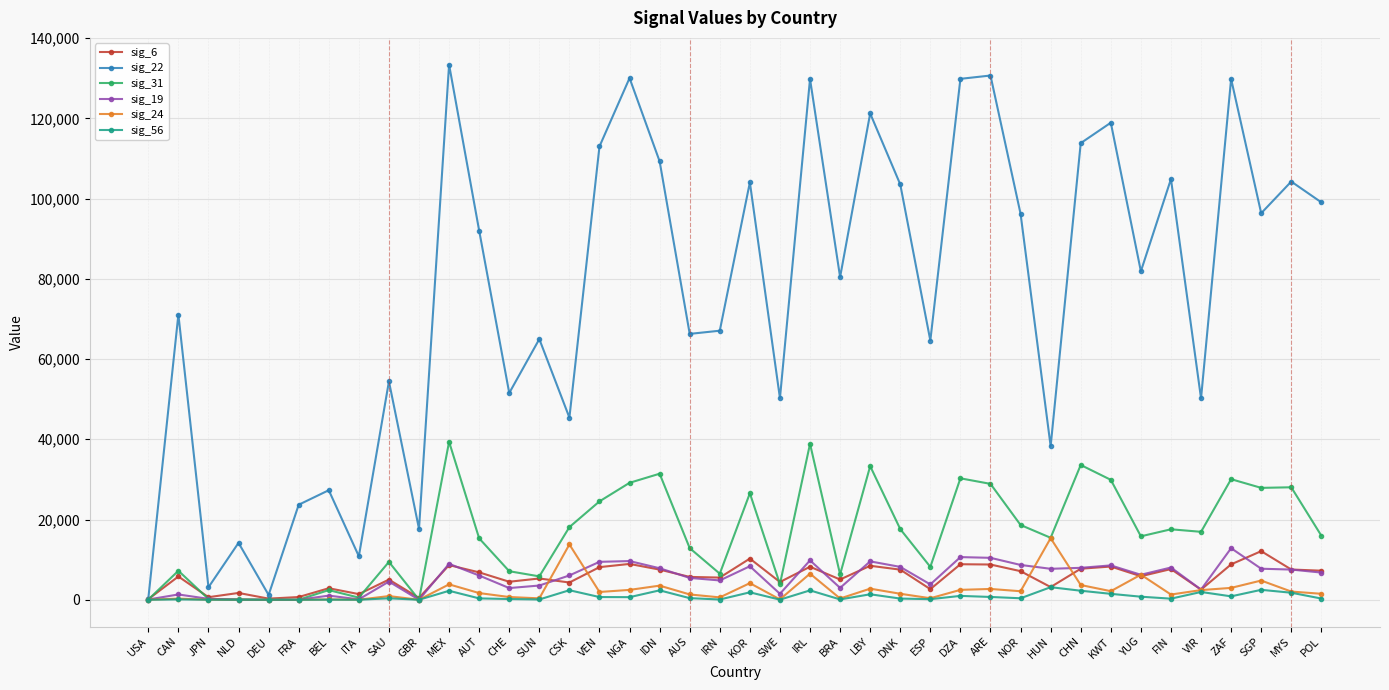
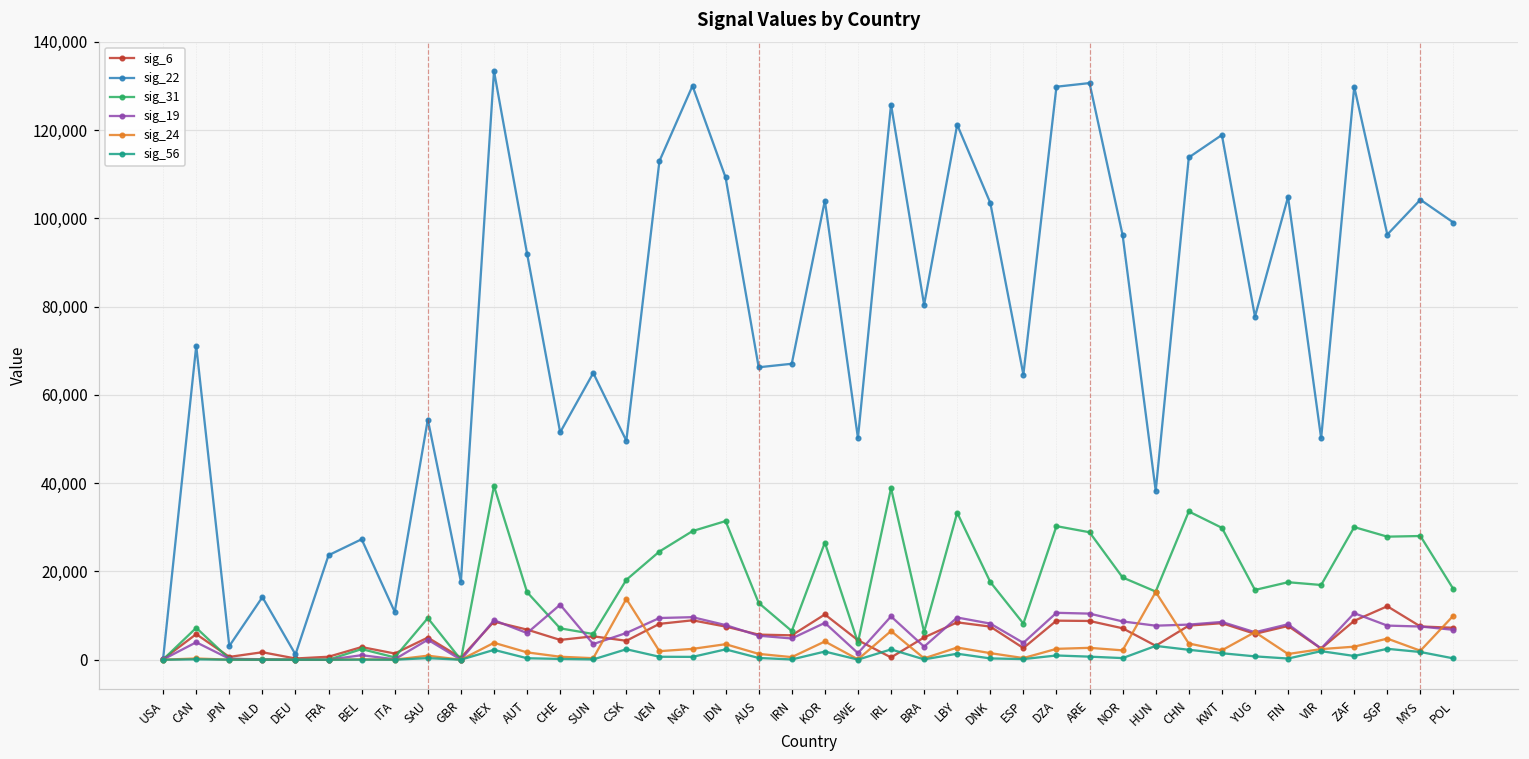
  {
    "sig_6": {
      "CAN": "6,000",
      "NLD": "2,000",
      "FRA": "1,000",
      "ITA": "1,000",
      "AUT": "7,000",
      "CHE": "4,000",
      "CSK": "4,000",
      "VEN": "8,000",
      "NGA": "9,000",
      "IRN": "6,000",
      "KOR": "10,000",
-     "IRL": "8,000",
+     "IRL": "1,000",
      "BRA": "5,000",
      "LBY": "8,000",
      "DNK": "8,000",
      "ESP": "3,000",
      "DZA": "9,000",
      "ARE": "9,000",
      "NOR": "7,000",
      "ZAF": "9,000",
      "SGP": "12,000"
    },
    "sig_22": {
      "CAN": "71,000",
      "JPN": "3,000",
      "NLD": "14,000",
      "DEU": "1,000",
      "FRA": "24,000",
      "BEL": "27,000",
      "ITA": "11,000",
      "SAU": "54,000",
      "GBR": "18,000",
      "MEX": "133,000",
      "AUT": "92,000",
      "CHE": "52,000",
      "SUN": "65,000",
-     "CSK": "45,000",
+     "CSK": "50,000",
      "VEN": "113,000",
      "NGA": "130,000",
      "IDN": "109,000",
      "AUS": "66,000",
      "IRN": "67,000",
      "KOR": "104,000",
      "SWE": "50,000",
-     "IRL": "130,000",
+     "IRL": "126,000",
      "BRA": "80,000",
      "LBY": "121,000",
      "DNK": "104,000",
      "ESP": "65,000",
      "DZA": "130,000",
      "ARE": "131,000",
      "NOR": "96,000",
      "HUN": "38,000",
      "CHN": "114,000",
      "KWT": "119,000",
-     "YUG": "82,000",
+     "YUG": "78,000",
      "FIN": "105,000",
      "VIR": "50,000",
      "ZAF": "130,000",
      "SGP": "96,000",
      "MYS": "104,000",
      "POL": "99,000"
    },
    "sig_19": {
-     "CAN": "1,000",
+     "CAN": "4,000",
      "BEL": "1,000",
      "AUT": "6,000",
-     "CHE": "3,000",
+     "CHE": "12,000",
      "SUN": "4,000",
      "CSK": "6,000",
      "VEN": "9,000",
      "NGA": "10,000",
      "IRN": "5,000",
      "KOR": "8,000",
      "SWE": "1,000",
      "IRL": "10,000",
      "BRA": "3,000",
      "LBY": "10,000",
      "DNK": "8,000",
      "ESP": "4,000",
      "DZA": "11,000",
      "ARE": "10,000",
      "NOR": "9,000",
      "HUN": "8,000",
-     "ZAF": "13,000",
+     "ZAF": "11,000",
      "SGP": "8,000"
    },
    "sig_24": {
      "MEX": "4,000",
      "AUT": "2,000",
      "CSK": "14,000",
      "VEN": "2,000",
      "NGA": "2,000",
      "IDN": "4,000",
      "AUS": "1,000",
      "KOR": "4,000",
      "IRL": "7,000",
      "LBY": "3,000",
      "DNK": "1,000",
      "DZA": "2,000",
      "ARE": "3,000",
      "NOR": "2,000",
      "CHN": "4,000",
      "KWT": "2,000",
      "FIN": "1,000",
      "ZAF": "3,000",
      "SGP": "5,000",
-     "POL": "1,000"
+     "POL": "10,000"
    }
  }
